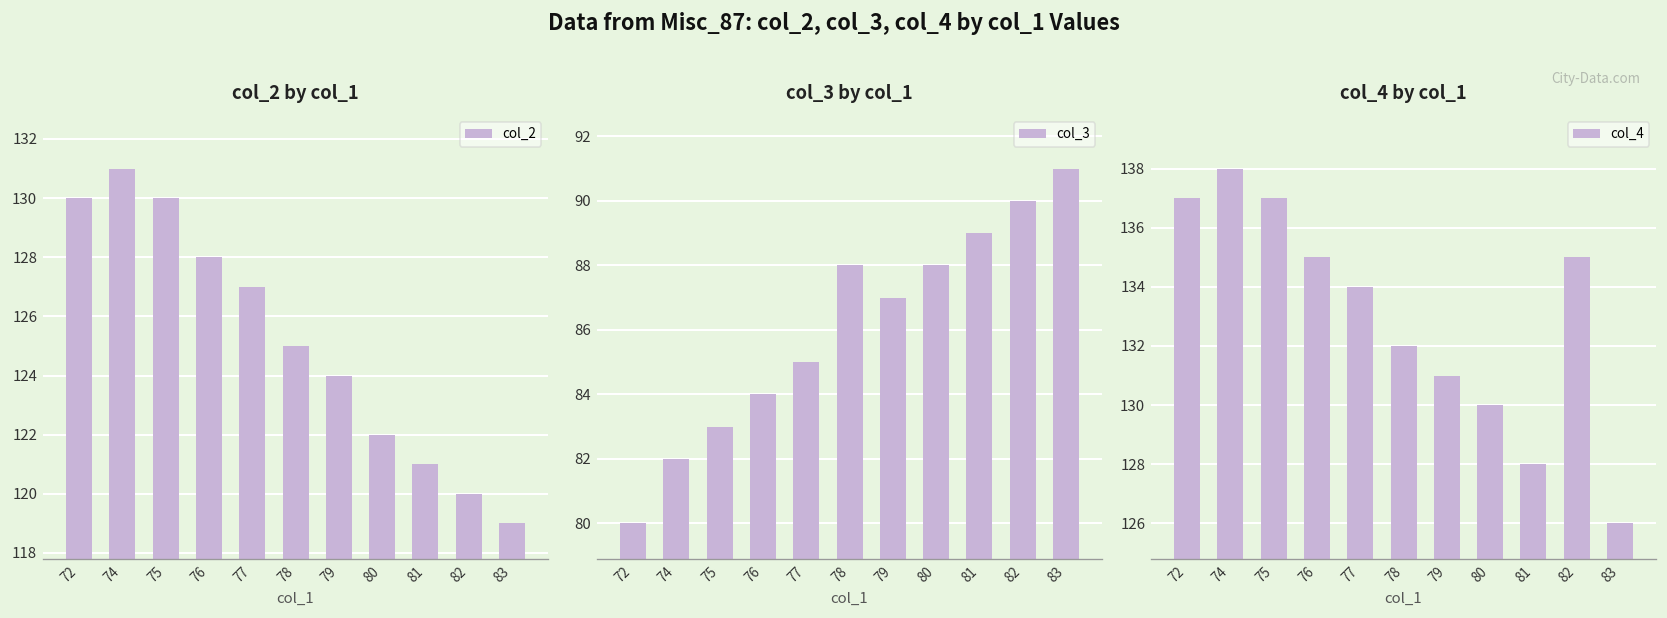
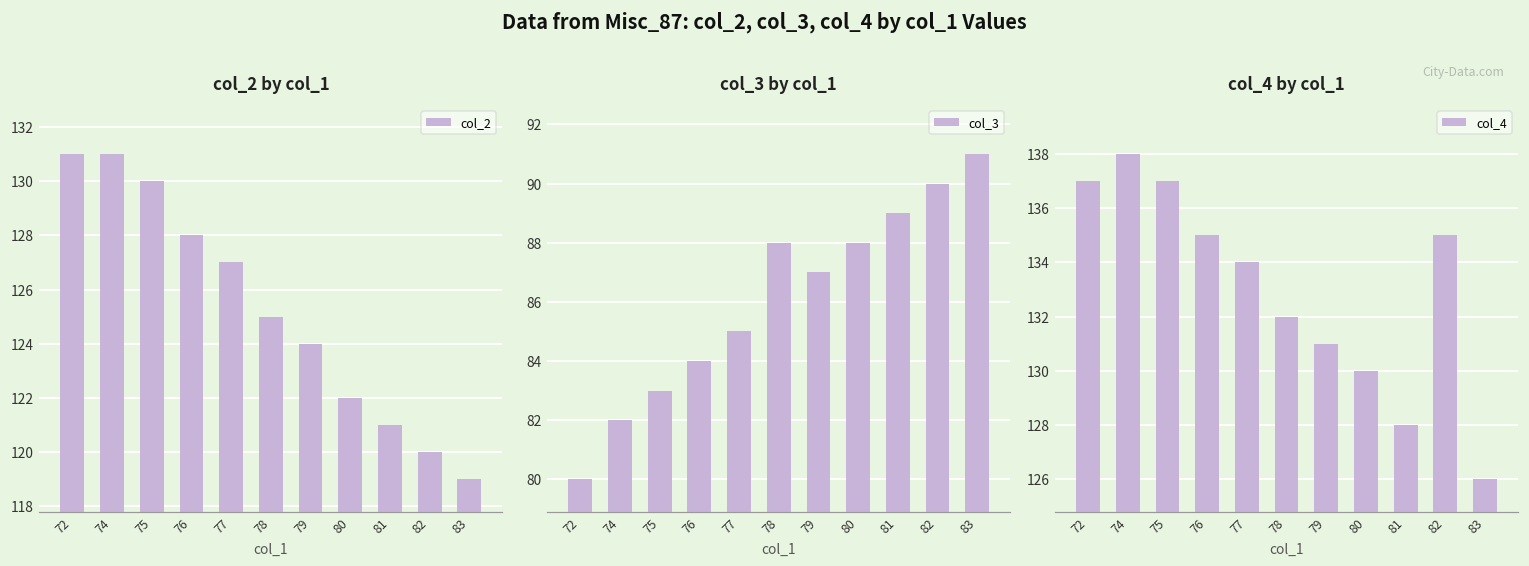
  {
    "col_2 by col_1": {
-     "72": 130,
+     "72": 131,
      "74": 131,
      "75": 130,
      "76": 128,
      "77": 127,
      "78": 125,
      "79": 124,
      "80": 122,
      "81": 121,
      "82": 120,
      "83": 119
    },
    "col_3 by col_1": {
      "72": 80.0,
      "74": 82.0,
      "75": 83.0,
      "76": 84.0,
      "77": 85.0,
      "78": 88.0,
      "79": 87.0,
      "80": 88.0,
      "81": 89.0,
      "82": 90.0,
      "83": 91.0
    },
    "col_4 by col_1": {
      "72": 137.0,
      "74": 138.0,
      "75": 137.0,
      "76": 135.0,
      "77": 134.0,
      "78": 132.0,
      "79": 131.0,
      "80": 130.0,
      "81": 128.0,
      "82": 135.0,
      "83": 126.0
    }
  }
